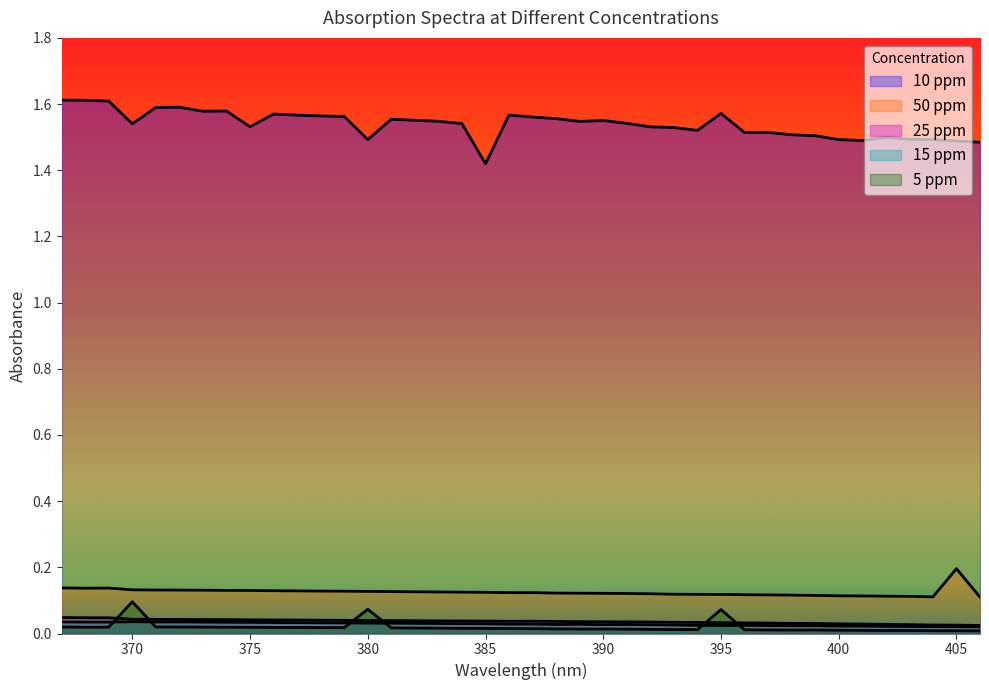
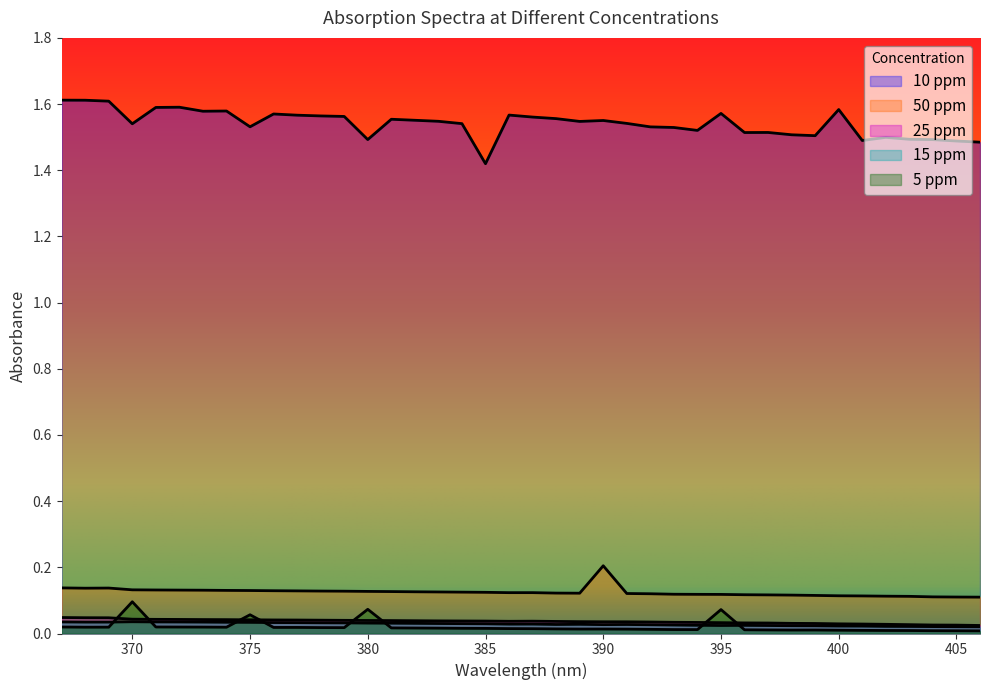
  {
    "10 ppm": {
      "370": 1.54,
      "375": 1.53,
      "380": 1.49,
      "385": 1.42,
      "390": 1.55,
      "395": 1.57,
-     "400": 1.49
+     "400": 1.58
    },
    "50 ppm": {
      "370": 0.13,
      "375": 0.13,
      "380": 0.13,
      "385": 0.12,
-     "390": 0.12,
+     "390": 0.20,
      "395": 0.12,
      "400": 0.11,
-     "405": 0.20
+     "405": 0.11
    },
    "25 ppm": {
      "370": 0.04,
      "375": 0.04,
      "380": 0.04,
      "385": 0.04,
      "390": 0.04,
      "395": 0.03
    },
    "15 ppm": {
      "370": 0.04,
      "375": 0.03,
      "380": 0.03,
      "385": 0.03,
      "390": 0.03,
      "395": 0.02
    },
    "5 ppm": {
      "370": 0.10,
-     "375": 0.02,
+     "375": 0.06,
      "380": 0.07,
      "385": 0.02,
      "390": 0.01,
      "395": 0.07,
      "400": 0.01,
      "405": 0.01
    }
  }
